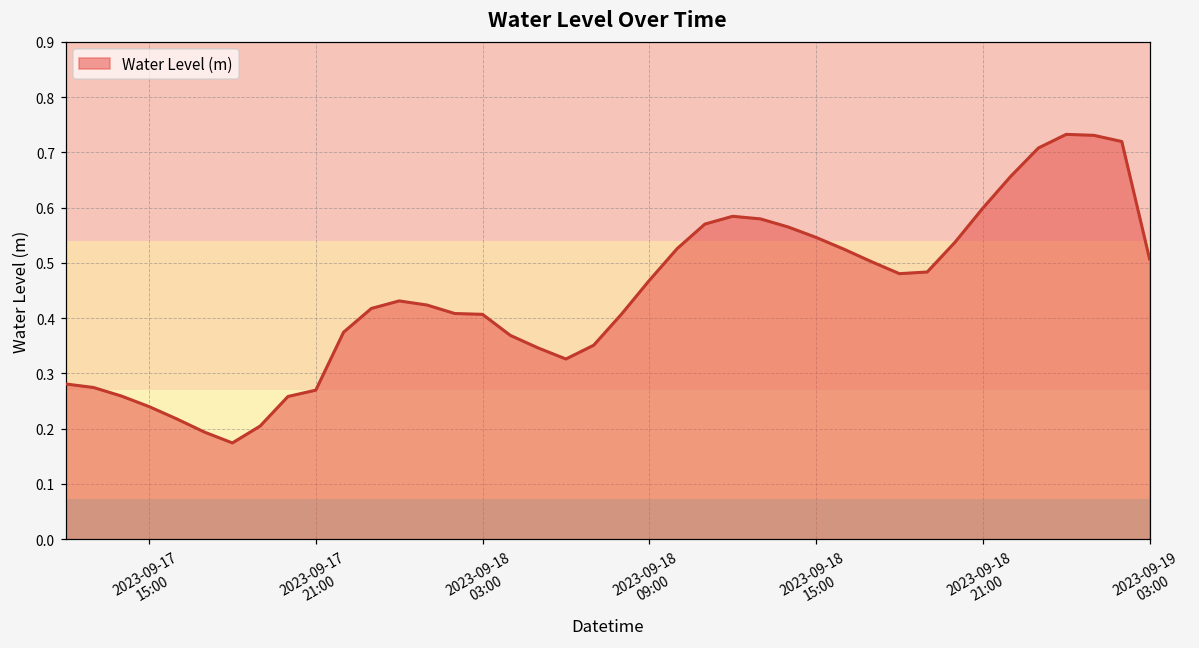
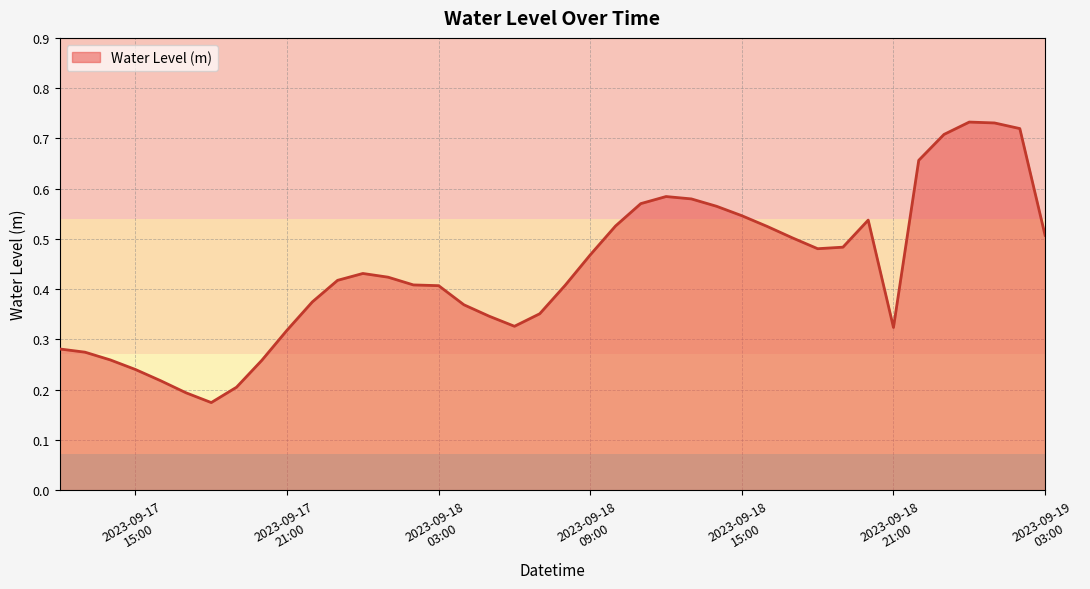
  {
    "2023-09-17 15:00": 0.24,
-   "2023-09-17 21:00": 0.27,
+   "2023-09-17 21:00": 0.32,
    "2023-09-18 03:00": 0.41,
    "2023-09-18 09:00": 0.47,
    "2023-09-18 15:00": 0.55,
-   "2023-09-18 21:00": 0.60,
+   "2023-09-18 21:00": 0.32,
    "2023-09-19 03:00": 0.51
  }
